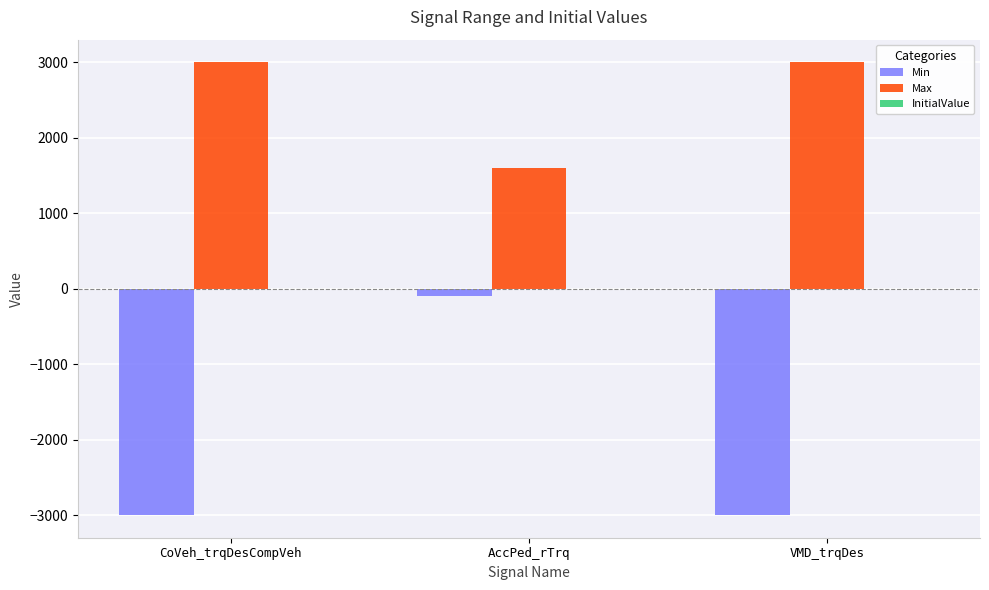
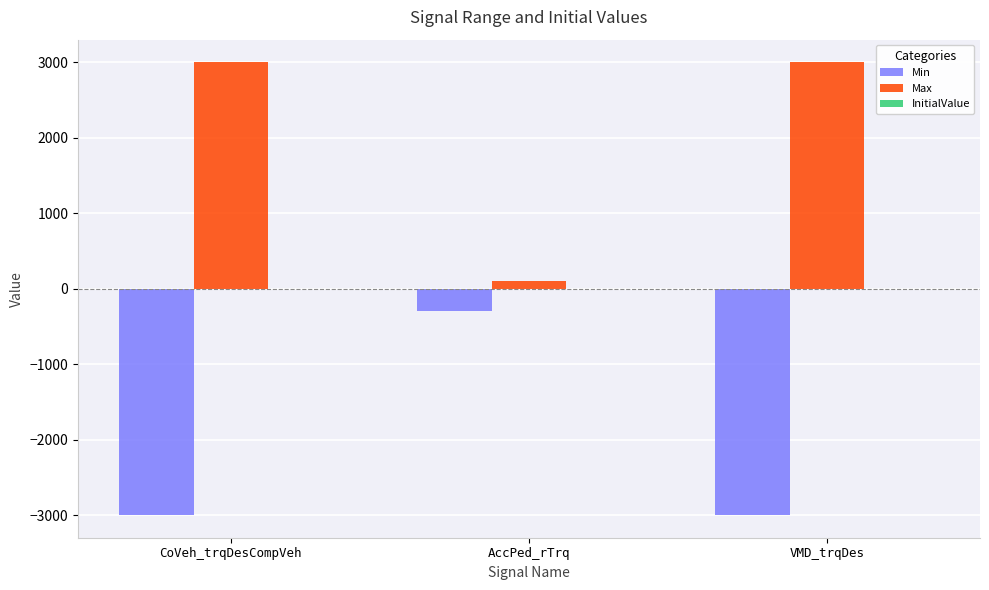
  {
    "Min": {
      "CoVeh_trqDesCompVeh": -3000,
-     "AccPed_rTrq": -100,
+     "AccPed_rTrq": -300,
      "VMD_trqDes": -3000
    },
    "Max": {
      "CoVeh_trqDesCompVeh": 3000,
-     "AccPed_rTrq": 1600,
+     "AccPed_rTrq": 100,
      "VMD_trqDes": 3000
    },
    "InitialValue": {
      "CoVeh_trqDesCompVeh": 0,
      "AccPed_rTrq": 0,
      "VMD_trqDes": 0
    }
  }
